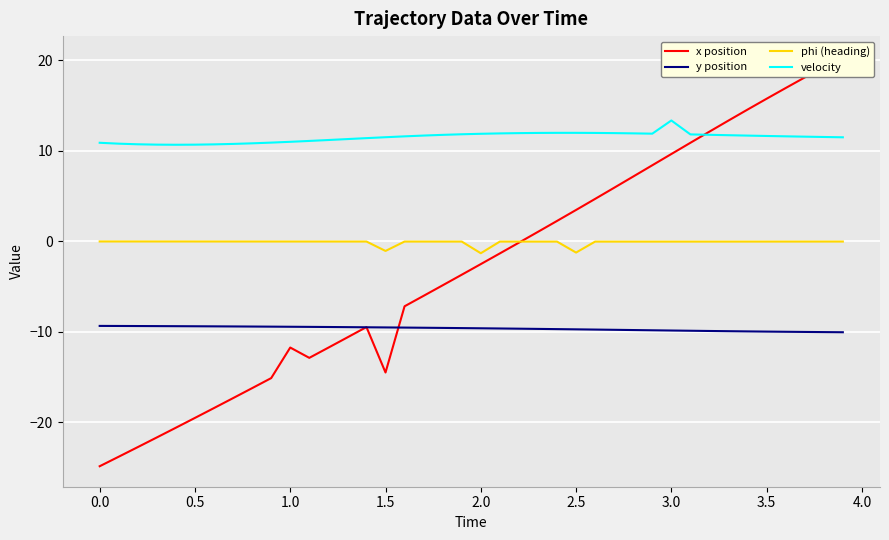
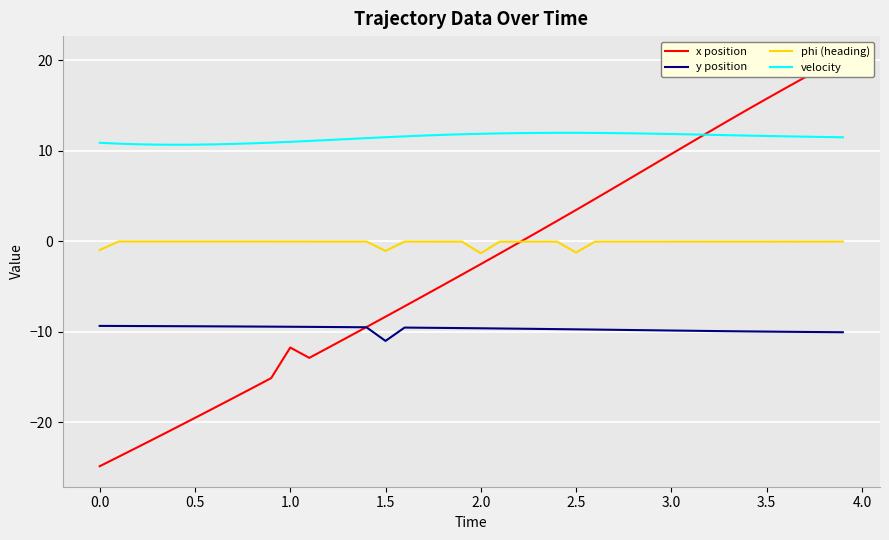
  {
    "x position": {
      "0.0": -25,
      "0.5": -19,
      "1.0": -12,
-     "1.5": -14,
+     "1.5": -8,
      "2.0": -3,
      "2.5": 3,
      "3.0": 10,
      "3.5": 16
    },
    "y position": {
      "0.0": -9,
      "0.5": -9,
      "1.0": -9,
-     "1.5": -10,
+     "1.5": -11,
      "2.0": -10,
      "2.5": -10,
      "3.0": -10,
      "3.5": -10
    },
    "phi (heading)": {
-     "0.0": 0,
+     "0.0": -1,
      "0.5": 0,
      "1.0": 0,
      "1.5": -1,
      "2.0": -1,
      "2.5": -1,
      "3.0": 0,
      "3.5": 0
    },
    "velocity": {
      "0.0": 11,
      "0.5": 11,
      "1.0": 11,
      "1.5": 12,
      "2.0": 12,
      "2.5": 12,
-     "3.0": 13,
+     "3.0": 12,
      "3.5": 12
    }
  }
